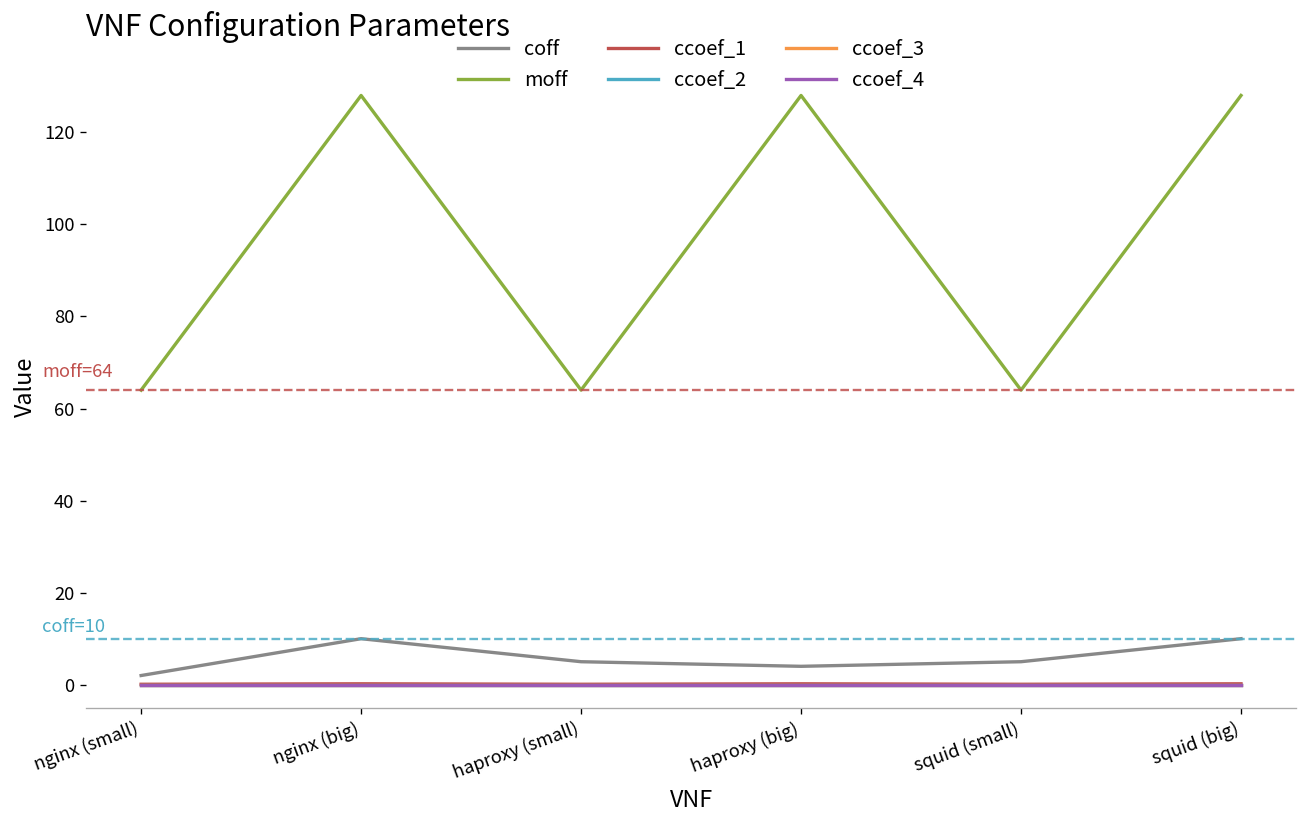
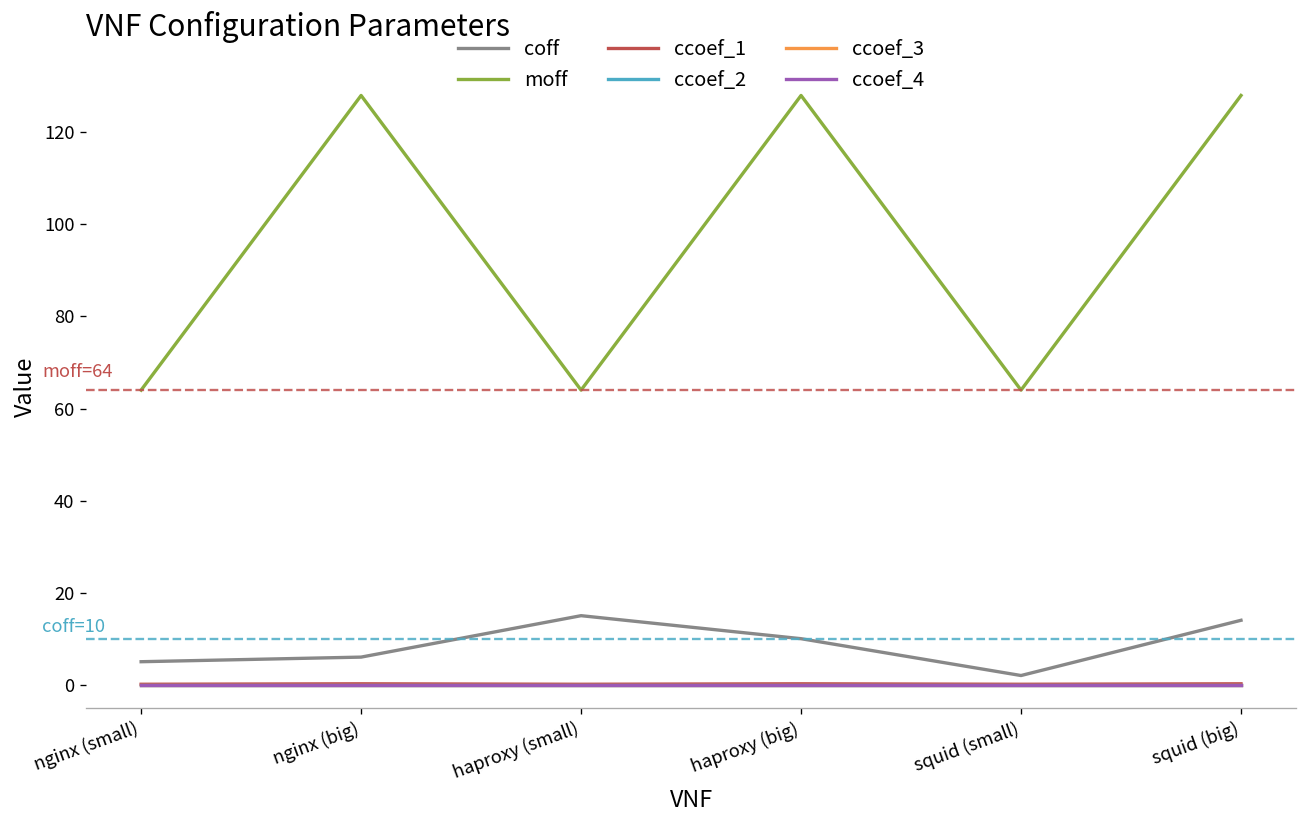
  {
    "coff": {
-     "nginx (small)": 2,
-     "nginx (big)": 10,
-     "haproxy (small)": 5,
-     "haproxy (big)": 4,
-     "squid (small)": 5,
-     "squid (big)": 10
+     "nginx (small)": 5,
+     "nginx (big)": 6,
+     "haproxy (small)": 15,
+     "haproxy (big)": 10,
+     "squid (small)": 2,
+     "squid (big)": 14
    },
    "moff": {
      "nginx (small)": 64
    }
  }
